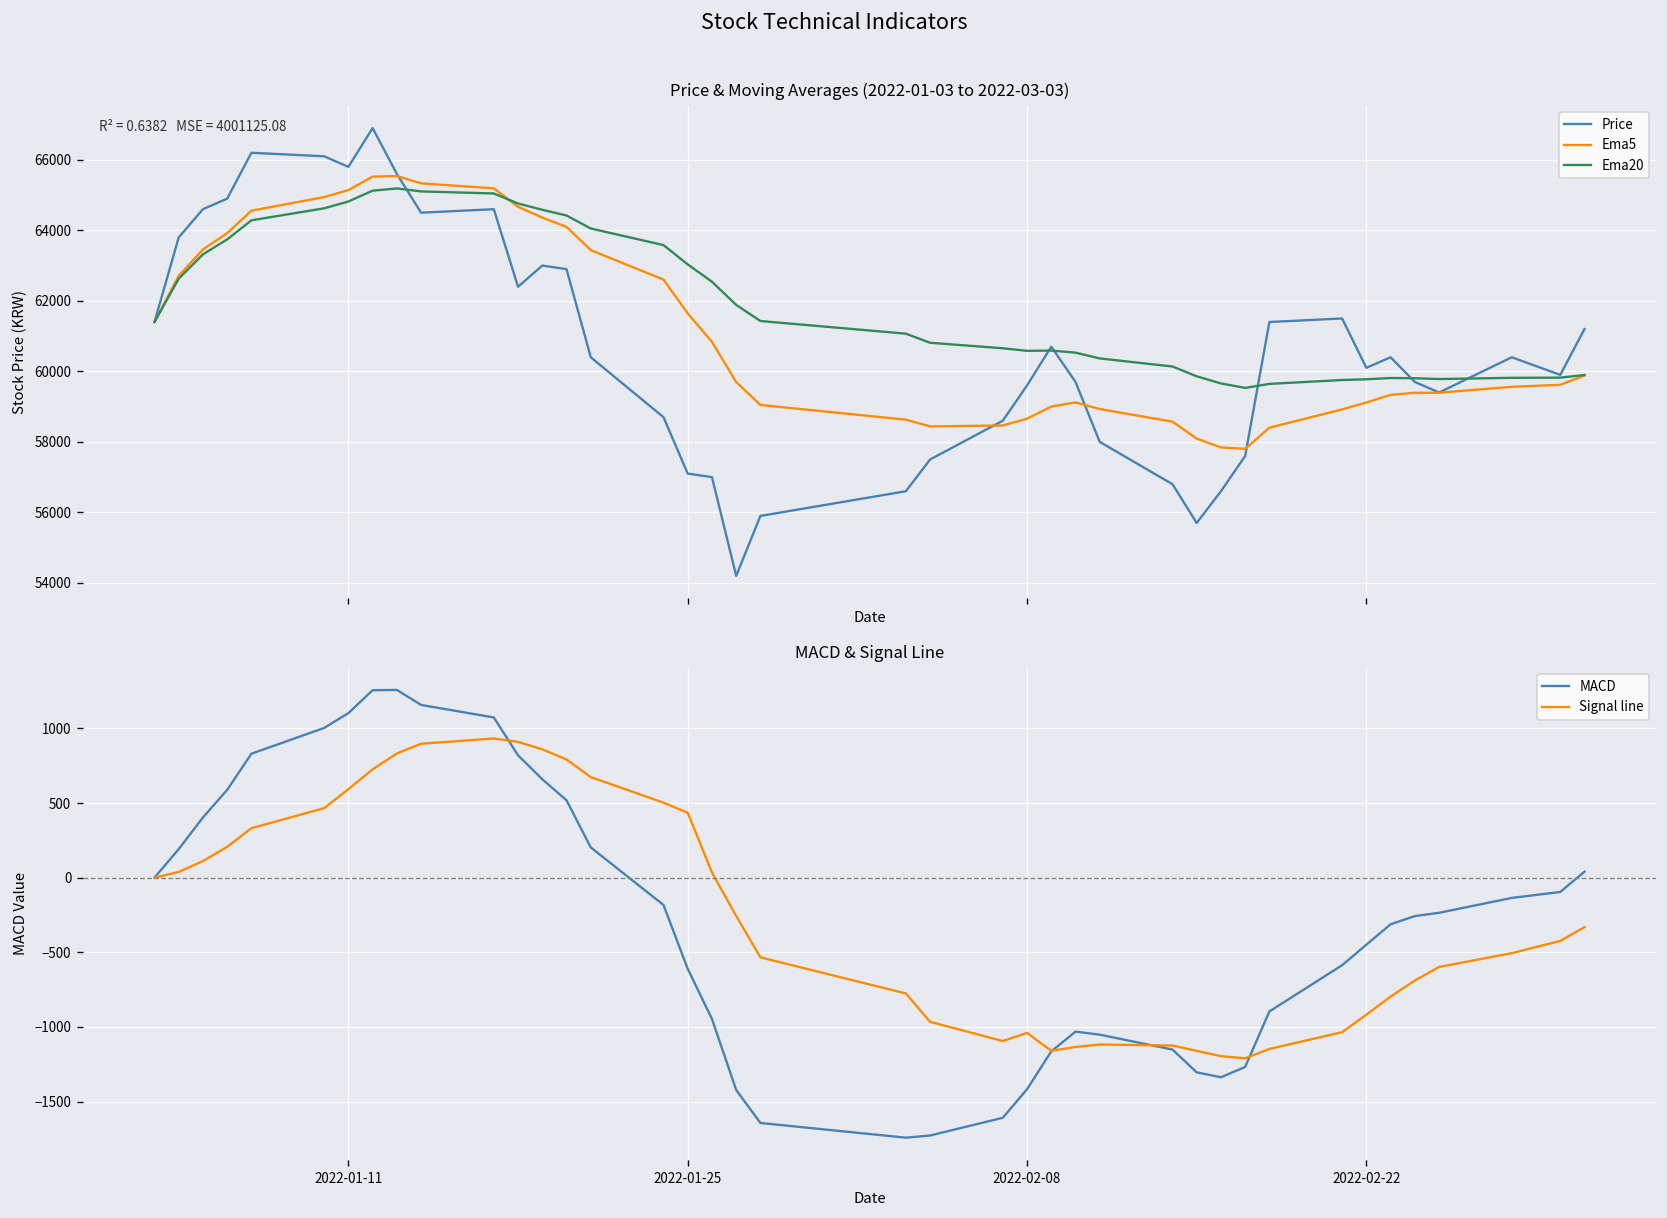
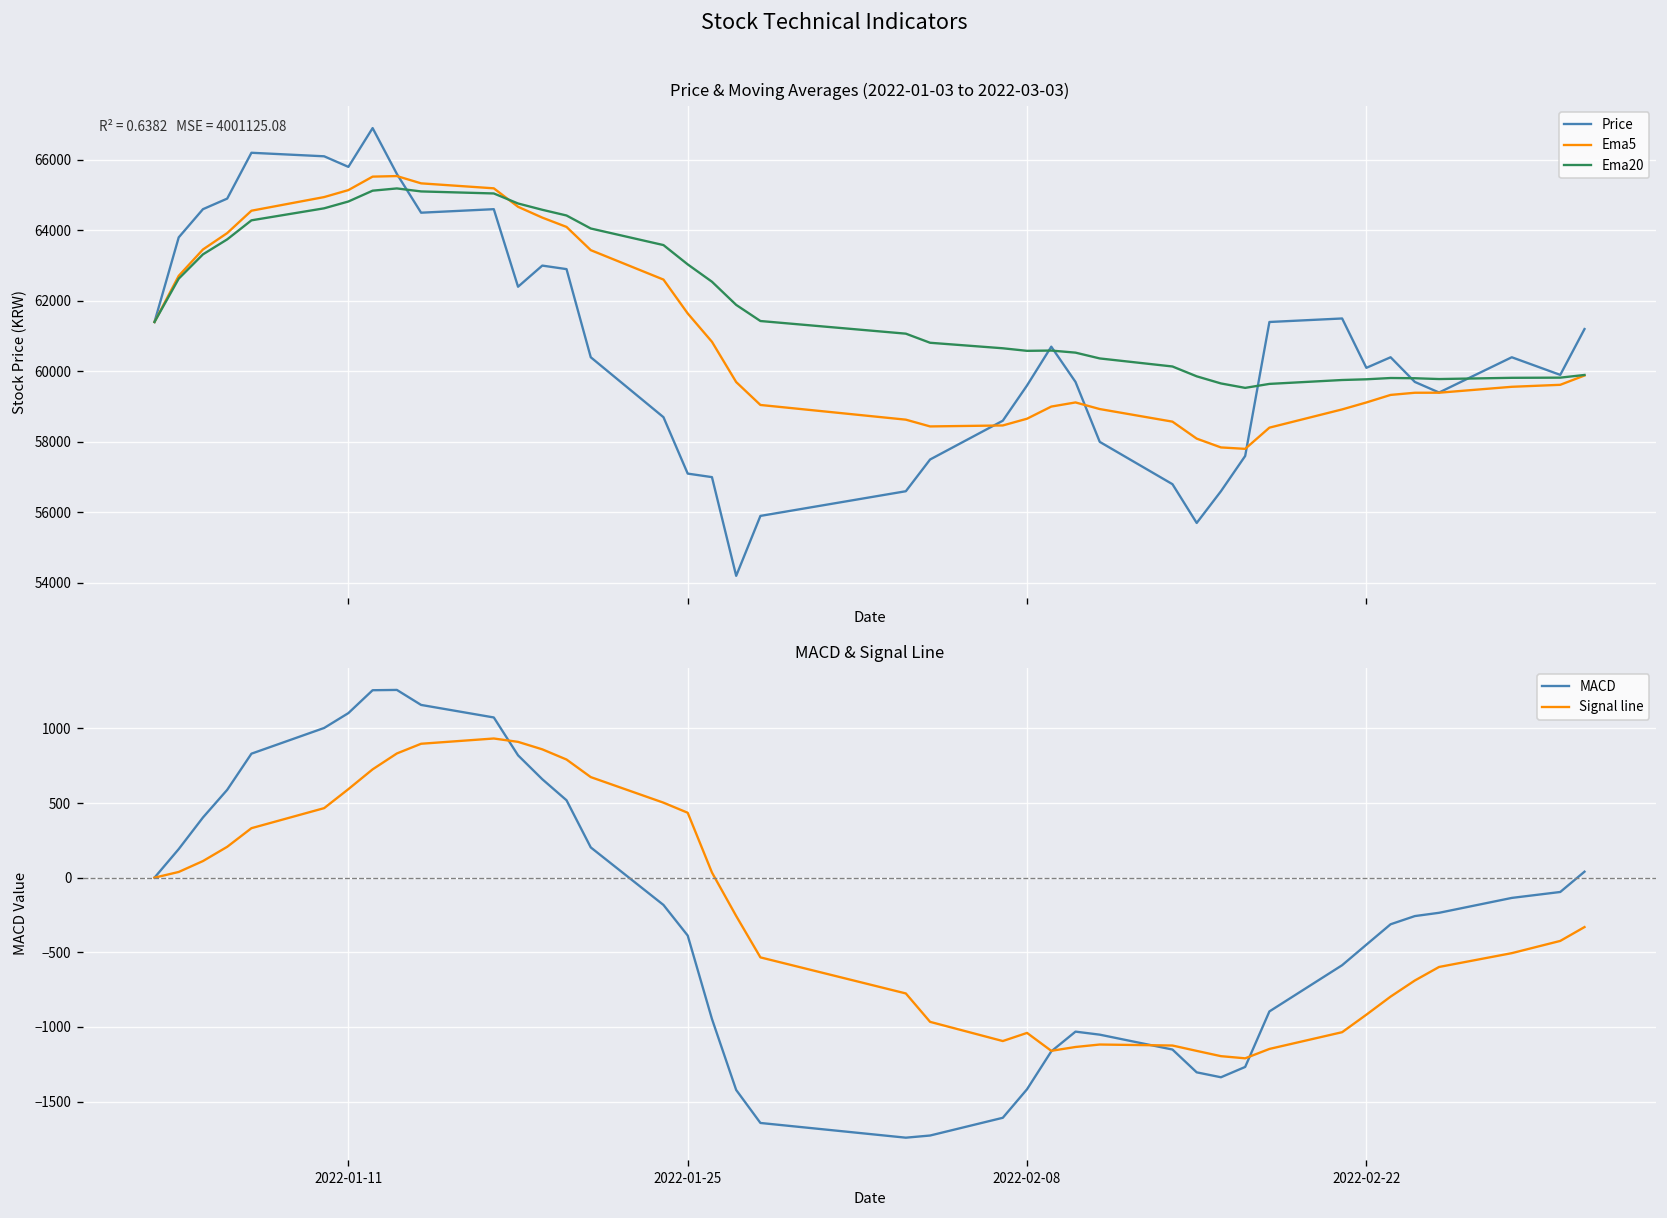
  {
    "MACD & Signal Line": {
      "MACD": {
        "2022-01-11": 1100,
-       "2022-01-25": -610,
+       "2022-01-25": -390,
        "2022-02-08": -1420,
        "2022-02-22": -450
      },
      "Signal line": {
        "2022-01-11": 590,
        "2022-01-25": 430,
        "2022-02-08": -1040,
        "2022-02-22": -920
      }
    }
  }
